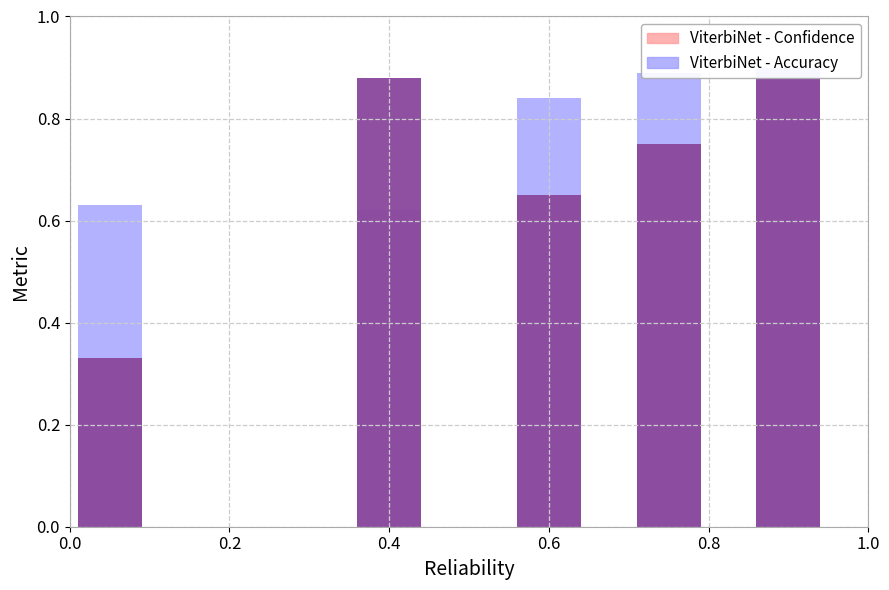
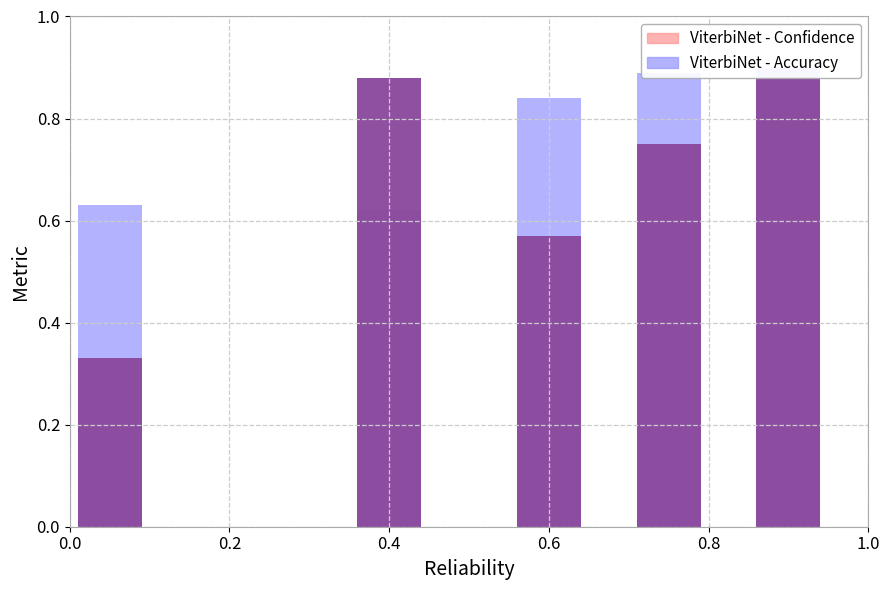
  {
    "ViterbiNet - Accuracy": {
      "0.6": 0.84
    },
    "ViterbiNet - Confidence": {
      "0.4": 0.88,
-     "0.6": 0.65
+     "0.6": 0.57
    }
  }
